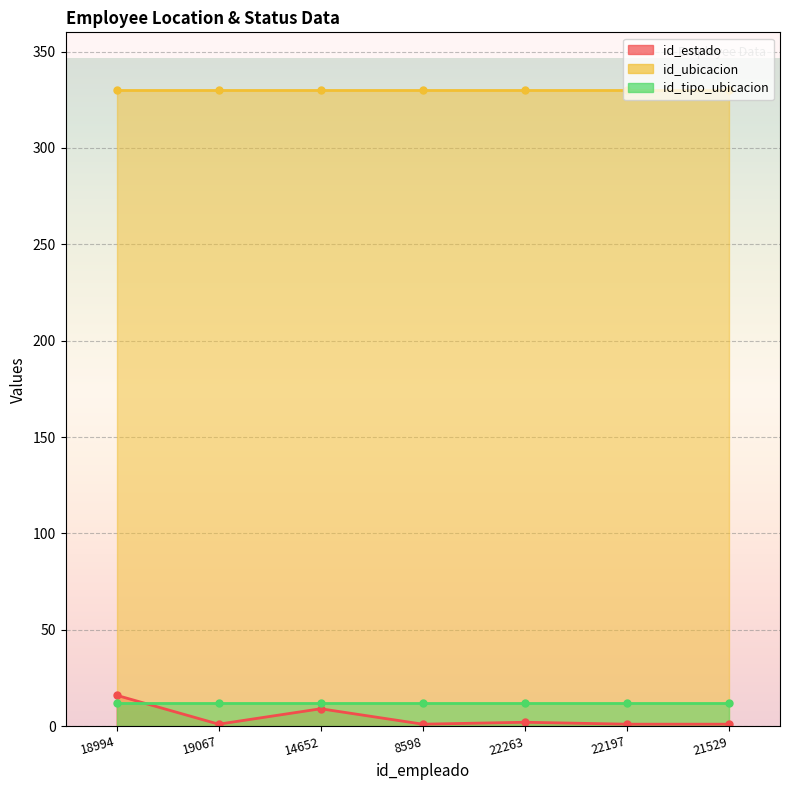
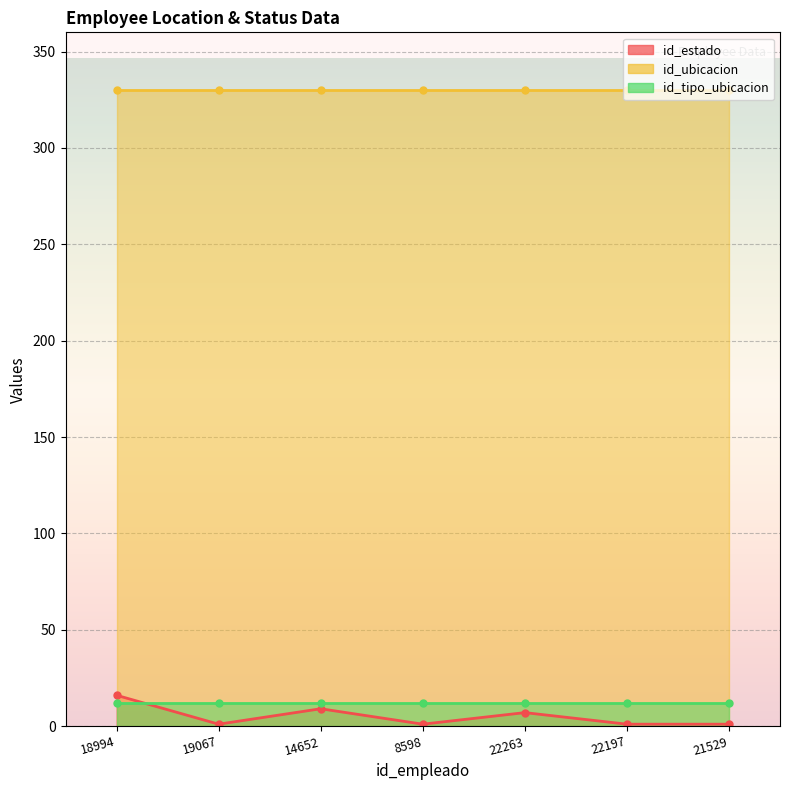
  {
    "id_estado": {
      "18994": 16,
      "19067": 1,
      "14652": 9,
      "8598": 1,
-     "22263": 2,
+     "22263": 7,
      "22197": 1,
      "21529": 1
    },
    "id_ubicacion": {
      "18994": 330,
      "19067": 330,
      "14652": 330,
      "8598": 330,
      "22263": 330
    },
    "id_tipo_ubicacion": {
      "18994": 12,
      "19067": 12,
      "14652": 12,
      "8598": 12,
      "22263": 12,
      "22197": 12,
      "21529": 12
    }
  }
